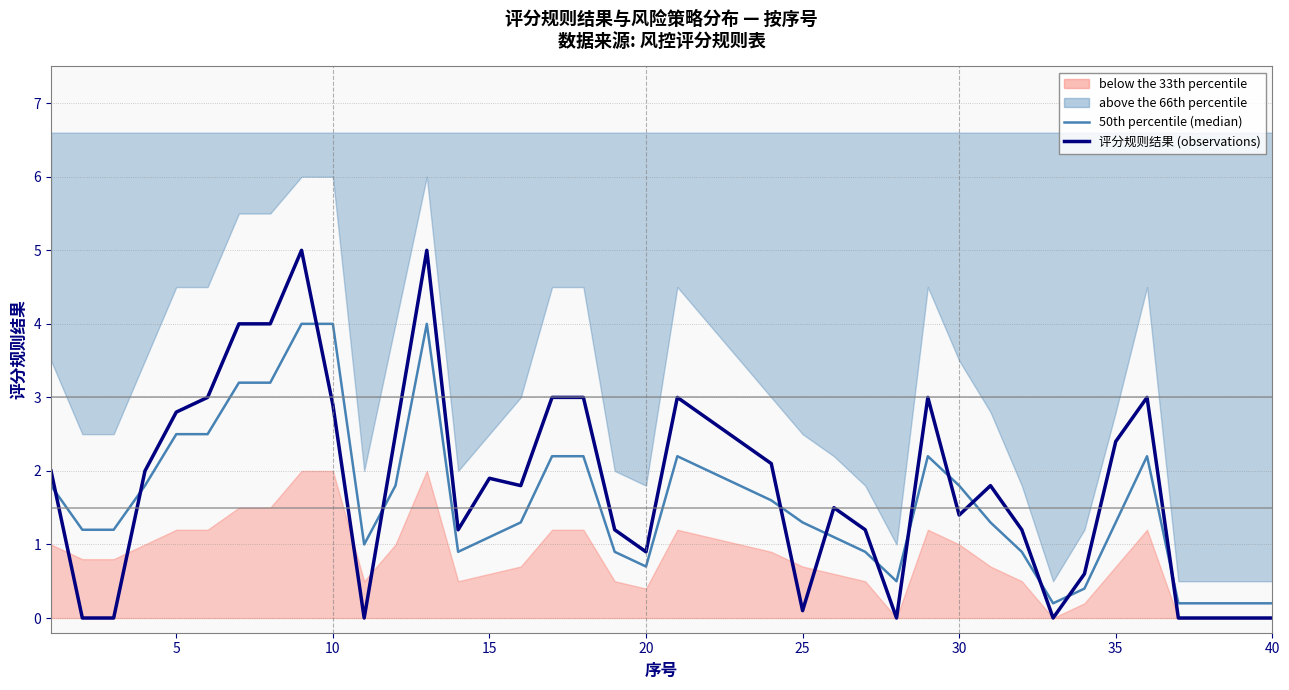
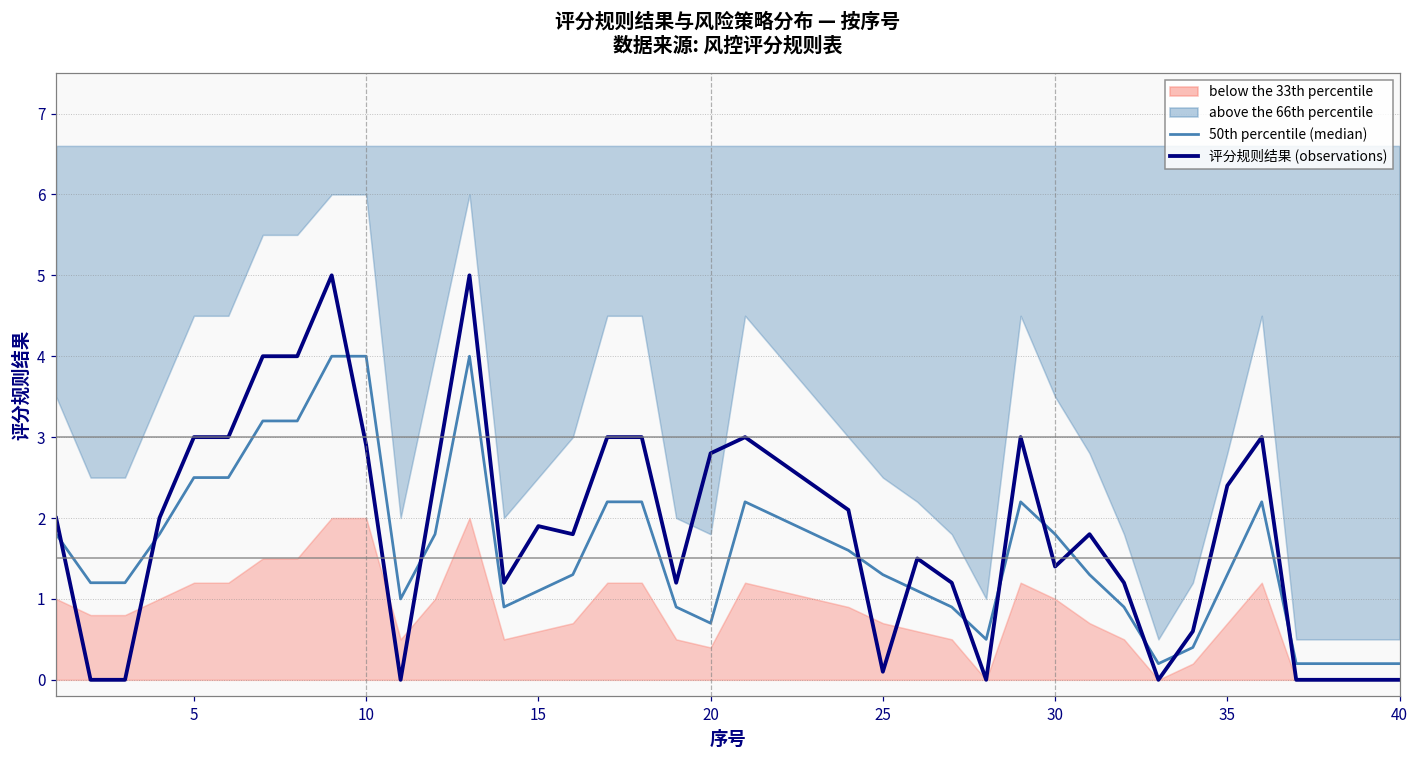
  {
    "评分规则结果 (observations)": {
-     "5": 2.8,
+     "5": 3.0,
      "10": 2.9,
      "15": 1.9,
-     "20": 0.9,
+     "20": 2.8,
      "25": 0.1,
      "30": 1.4,
      "35": 2.4
    },
    "below the 33th percentile": {
      "5": 1.2,
      "10": 2.0,
      "15": 0.6,
      "20": 0.4,
      "25": 0.7,
      "30": 1.0,
      "35": 0.7
    }
  }
